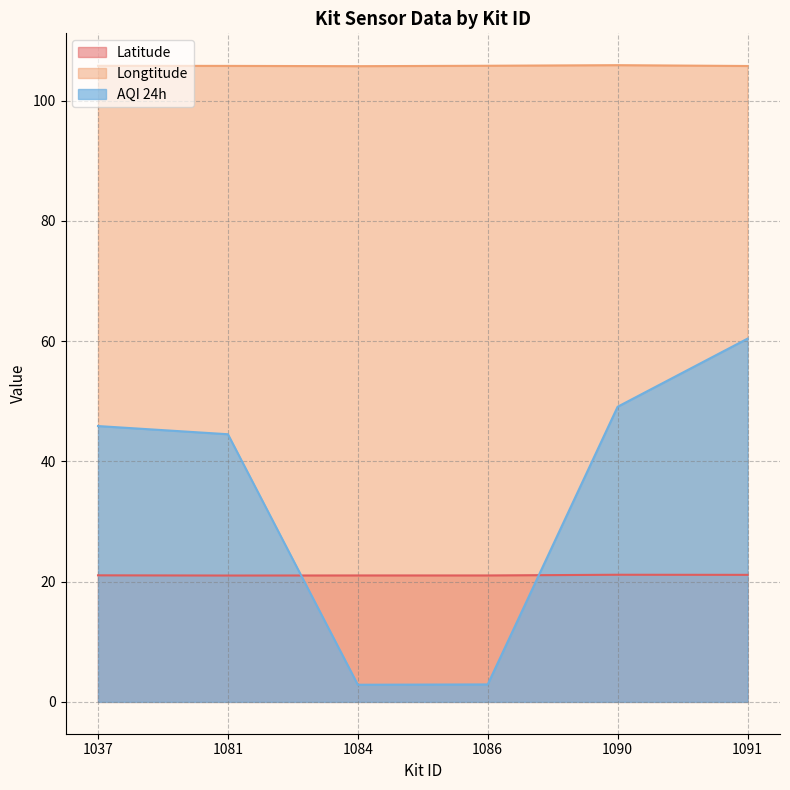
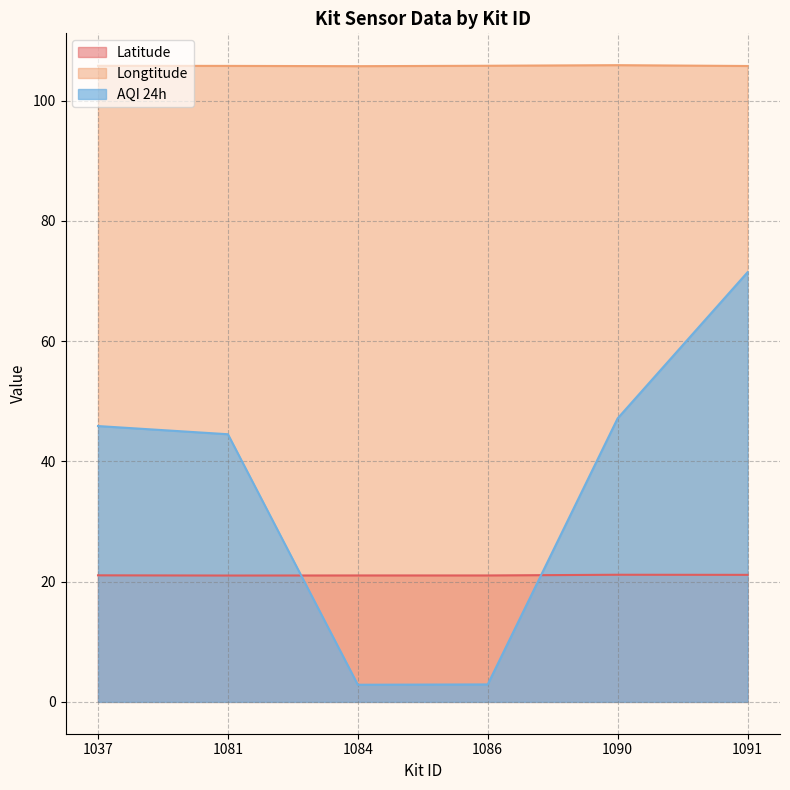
  {
    "AQI 24h": {
      "1037": 46,
      "1081": 45,
      "1084": 3,
      "1086": 3,
-     "1090": 49,
-     "1091": 60
+     "1090": 47,
+     "1091": 71
    }
  }
